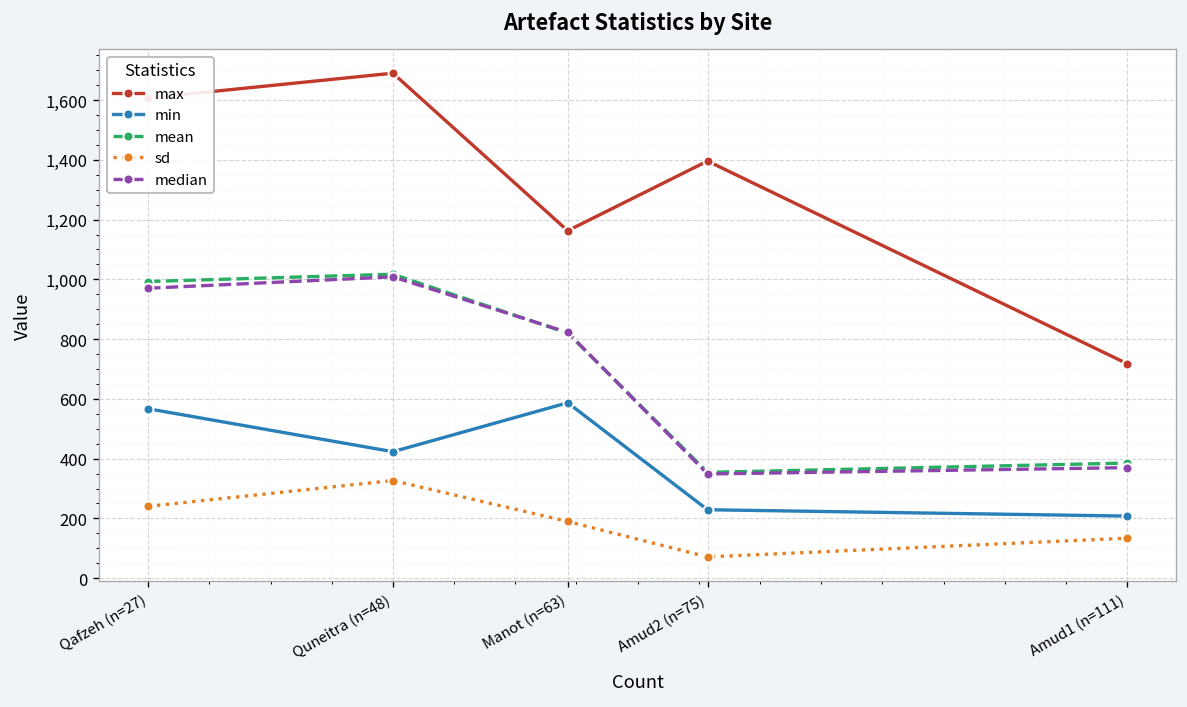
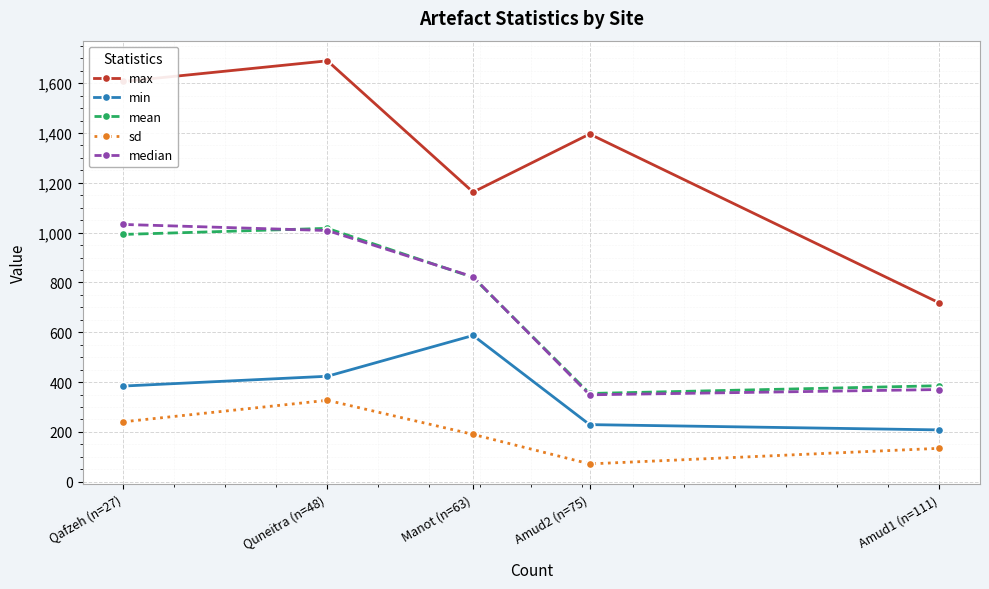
  {
    "max": {
      "Quneitra (n=48)": "1,690",
      "Manot (n=63)": "1,160",
      "Amud2 (n=75)": "1,400",
      "Amud1 (n=111)": "720"
    },
    "min": {
-     "Qafzeh (n=27)": "570",
+     "Qafzeh (n=27)": "380",
      "Quneitra (n=48)": "420",
      "Manot (n=63)": "590",
      "Amud2 (n=75)": "230",
      "Amud1 (n=111)": "210"
    },
    "mean": {
      "Qafzeh (n=27)": "990",
      "Amud1 (n=111)": "390"
    },
    "sd": {
      "Qafzeh (n=27)": "240",
      "Quneitra (n=48)": "330",
      "Manot (n=63)": "190",
      "Amud2 (n=75)": "70",
      "Amud1 (n=111)": "130"
    },
    "median": {
-     "Qafzeh (n=27)": "970",
+     "Qafzeh (n=27)": "1,030",
      "Amud1 (n=111)": "370"
    }
  }
